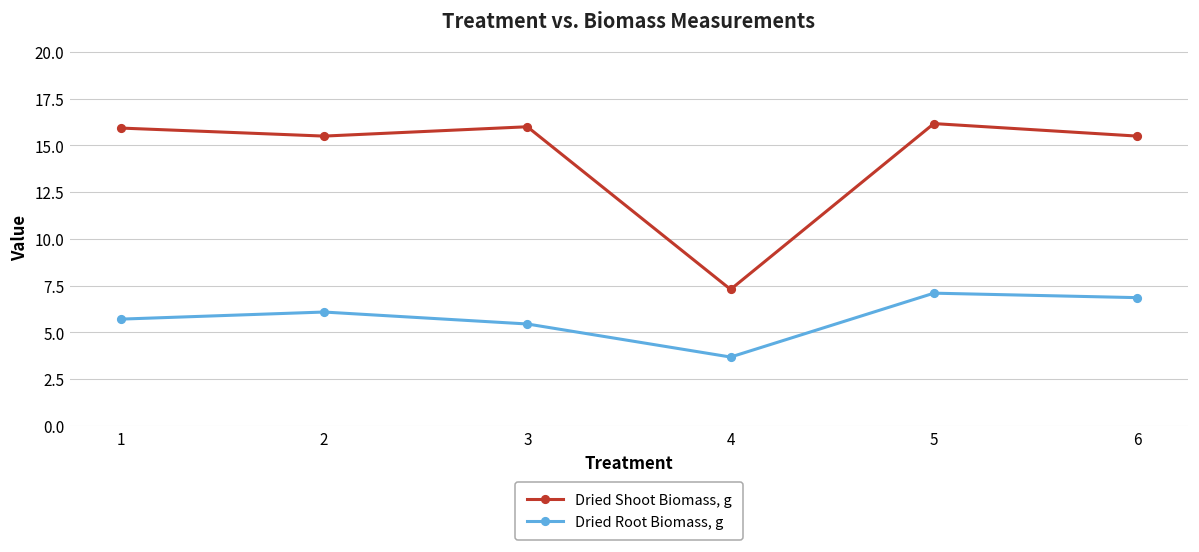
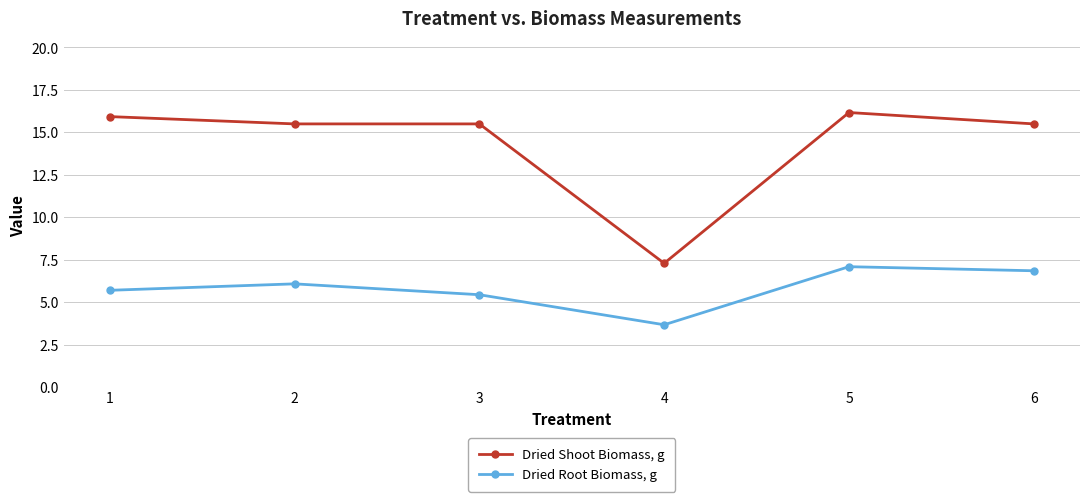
  {
    "Dried Shoot Biomass, g": {
      "1": 15.9,
      "2": 15.5,
-     "3": 16.0,
+     "3": 15.5,
      "4": 7.3,
      "5": 16.2,
      "6": 15.5
    },
    "Dried Root Biomass, g": {
      "1": 5.7,
      "2": 6.1,
      "3": 5.4,
      "4": 3.7,
      "5": 7.1,
      "6": 6.9
    }
  }
